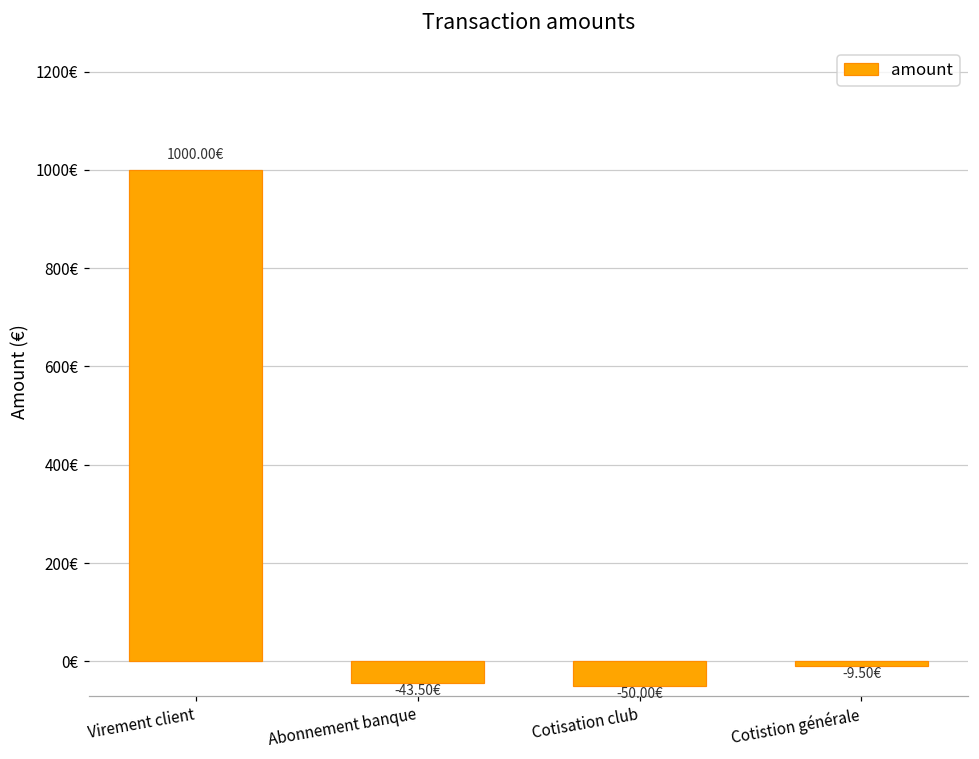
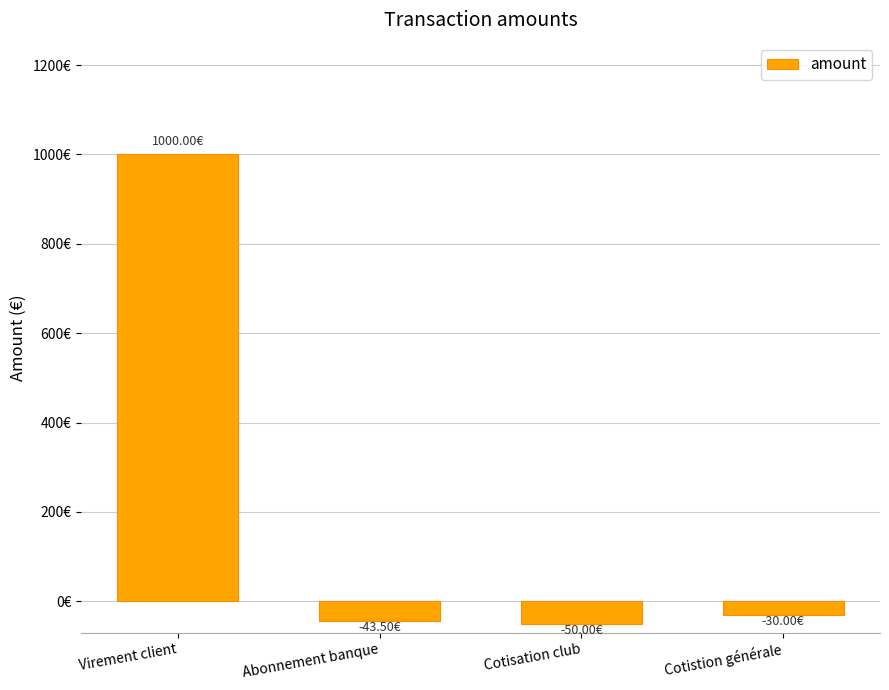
  {
    "Virement client": "1000.00€",
    "Abonnement banque": "-43.50€",
    "Cotisation club": "-50.00€",
-   "Cotistion générale": "-9.50€"
+   "Cotistion générale": "-30.00€"
  }
